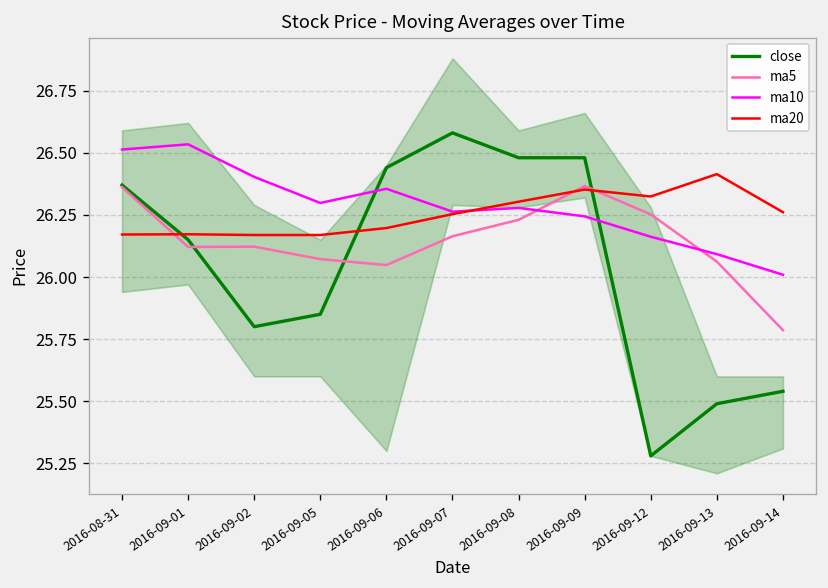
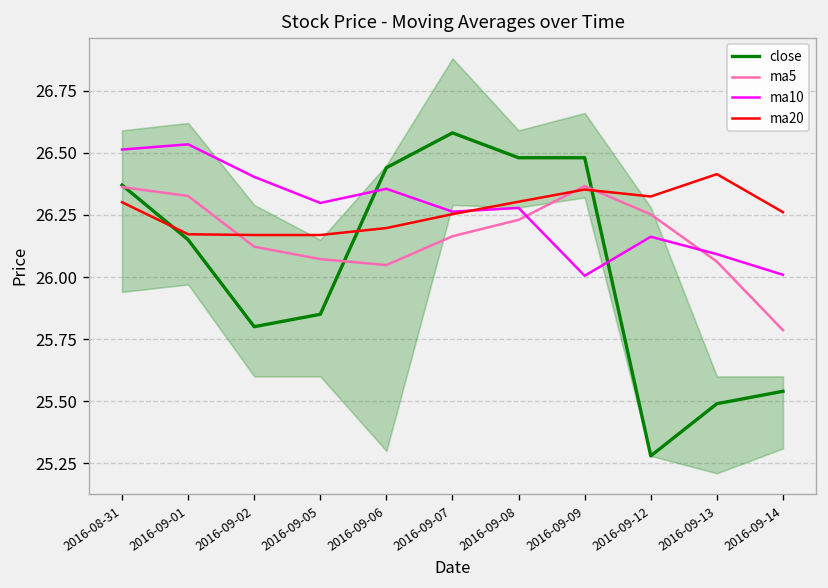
  {
    "ma5": {
-     "2016-09-01": 26.12,
+     "2016-09-01": 26.33,
      "2016-09-02": 26.12,
      "2016-09-05": 26.07,
      "2016-09-06": 26.05,
      "2016-09-07": 26.16,
      "2016-09-08": 26.23,
      "2016-09-09": 26.37,
      "2016-09-12": 26.25,
      "2016-09-13": 26.06,
      "2016-09-14": 25.79
    },
    "ma10": {
      "2016-08-31": 26.51,
      "2016-09-01": 26.53,
      "2016-09-02": 26.40,
      "2016-09-05": 26.30,
      "2016-09-06": 26.36,
      "2016-09-08": 26.28,
-     "2016-09-09": 26.24,
+     "2016-09-09": 26.01,
      "2016-09-12": 26.16,
      "2016-09-13": 26.09,
      "2016-09-14": 26.01
    },
    "ma20": {
-     "2016-08-31": 26.17,
+     "2016-08-31": 26.30,
      "2016-09-01": 26.17,
      "2016-09-02": 26.17,
      "2016-09-05": 26.17,
      "2016-09-06": 26.20,
      "2016-09-08": 26.30,
      "2016-09-09": 26.35,
      "2016-09-12": 26.32,
      "2016-09-13": 26.41,
      "2016-09-14": 26.26
    }
  }
